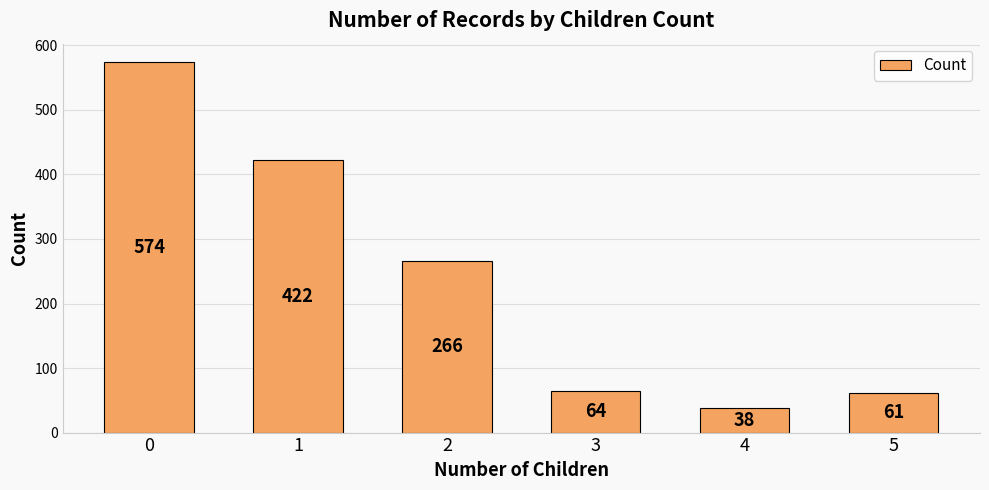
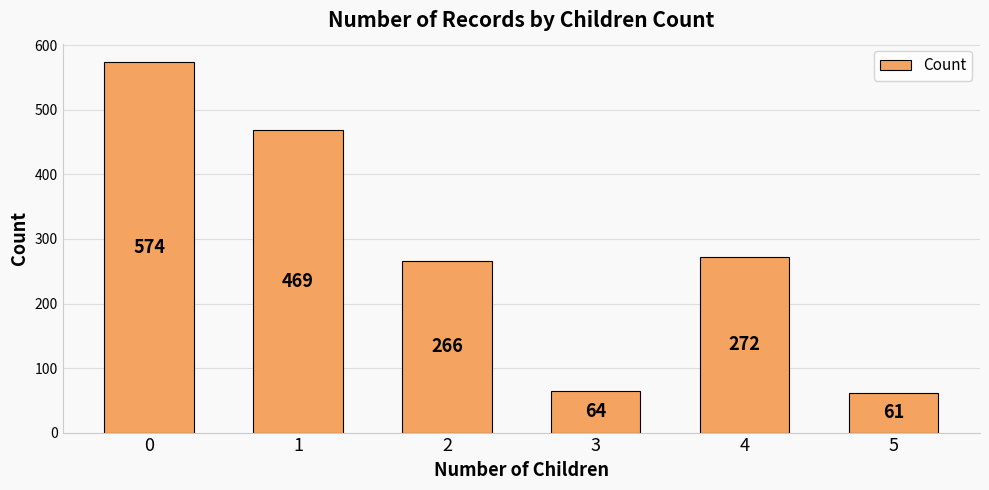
  {
    "0": 574,
-   "1": 422,
+   "1": 469,
    "2": 266,
    "3": 64,
-   "4": 38,
+   "4": 272,
    "5": 61
  }
